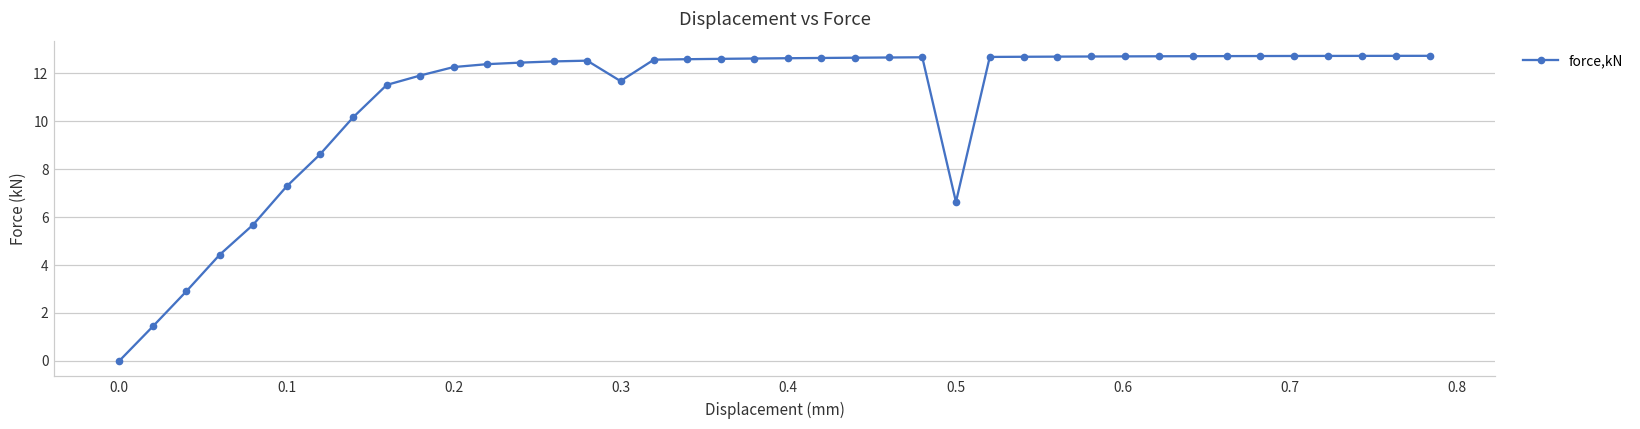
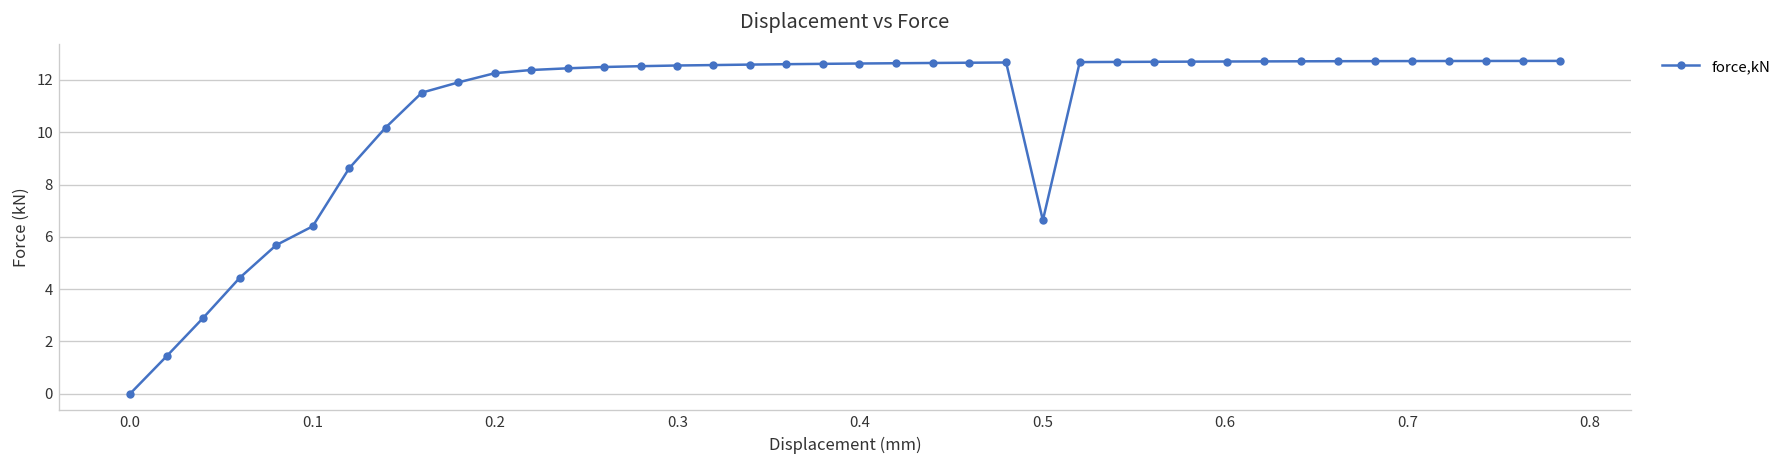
  {
    "0.0": 0.0,
-   "0.1": 7.3,
+   "0.1": 6.4,
    "0.2": 12.3,
-   "0.3": 11.7,
+   "0.3": 12.6,
    "0.5": 6.6
  }
